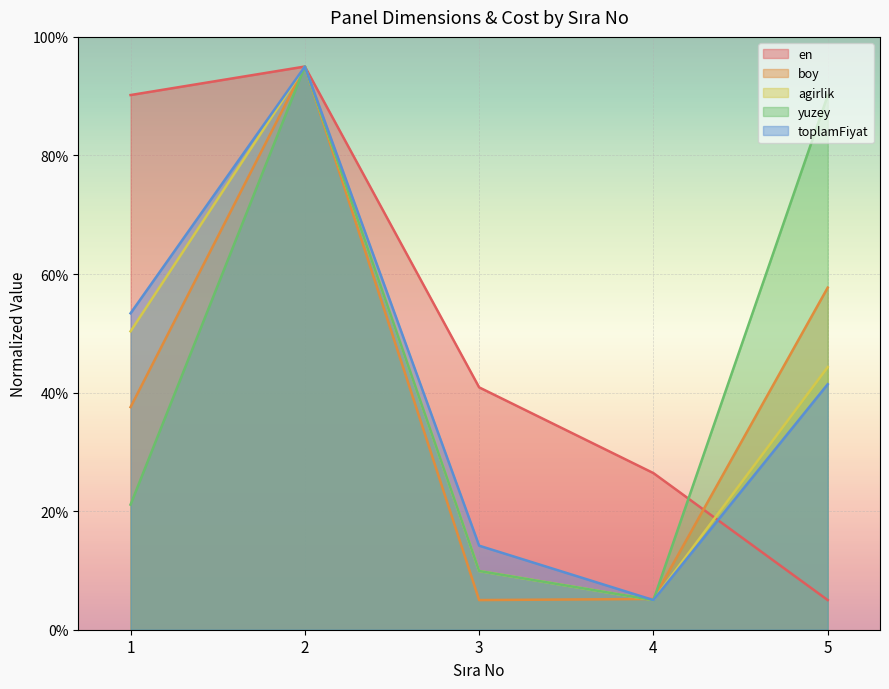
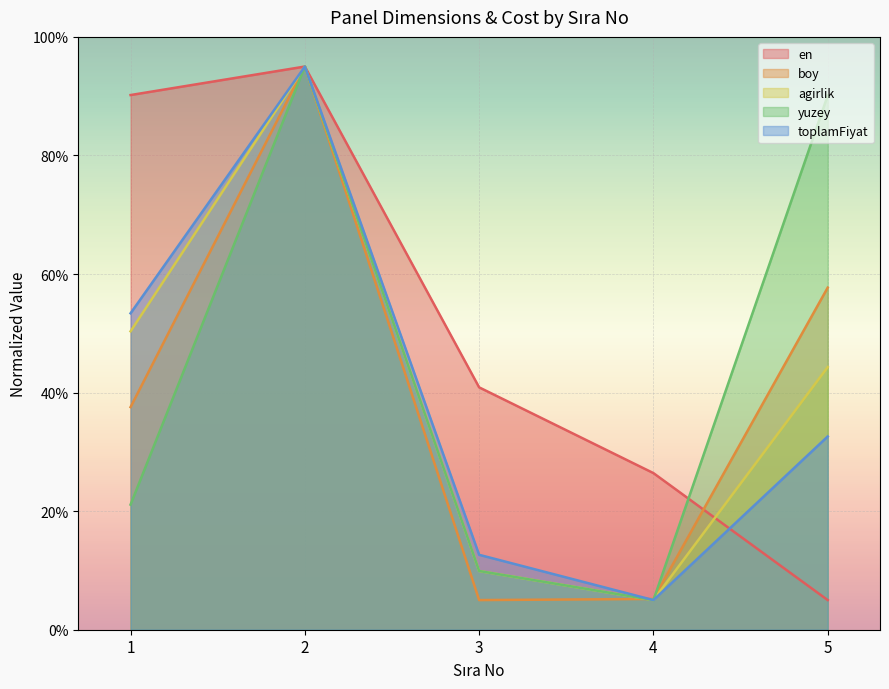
  {
    "yuzey": {
      "1": "21%"
    },
    "toplamFiyat": {
      "1": "53%",
-     "3": "14%",
-     "5": "41%"
+     "3": "13%",
+     "5": "33%"
    }
  }
